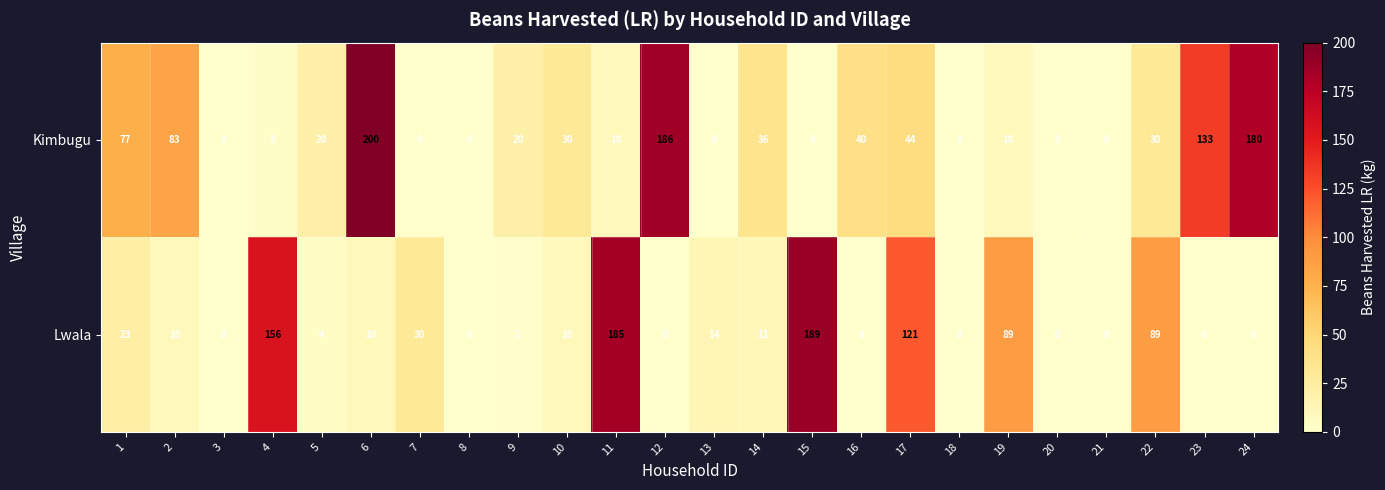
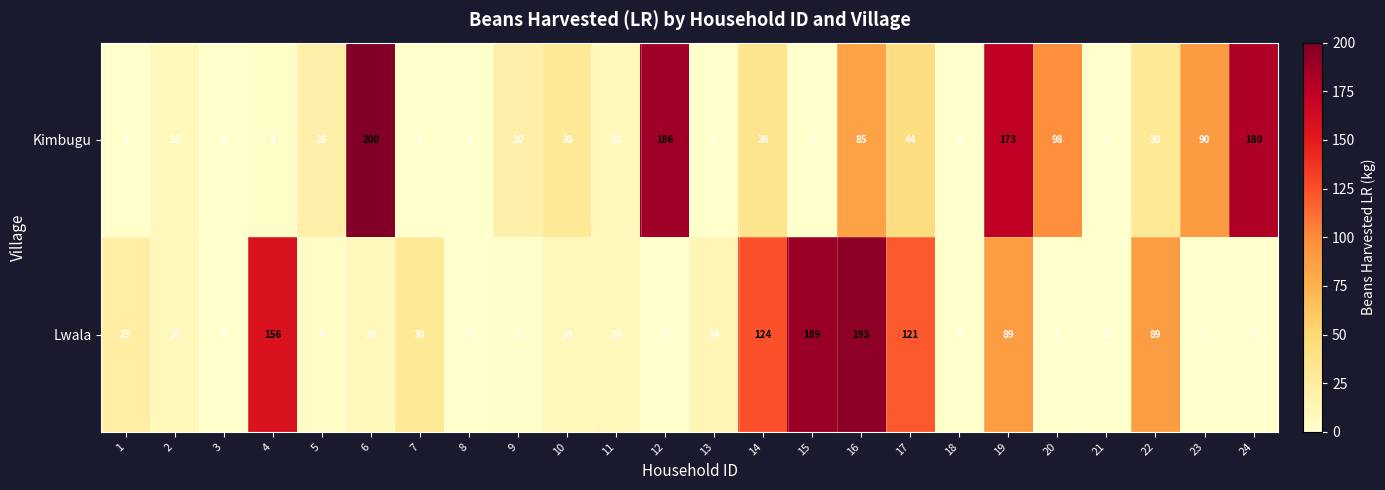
  {
    "Kimbugu": {
-     "1": 77,
-     "2": 83,
+     "1": 0,
+     "2": 10,
      "3": 0,
      "4": 3,
      "5": 20,
      "6": 200,
      "8": 0,
      "9": 20,
      "10": 30,
      "11": 10,
      "12": 186,
      "13": 0,
      "14": 36,
      "15": 0,
-     "16": 40,
+     "16": 85,
      "17": 44,
      "18": 0,
-     "19": 10,
-     "20": 0,
+     "19": 173,
+     "20": 98,
      "21": 0,
      "22": 30,
-     "23": 133,
+     "23": 90,
      "24": 180
    },
    "Lwala": {
      "1": 23,
      "2": 10,
      "3": 0,
      "4": 156,
      "5": 4,
      "6": 10,
      "7": 30,
      "8": 0,
      "9": 2,
      "10": 10,
-     "11": 185,
+     "11": 10,
      "12": 0,
      "13": 14,
-     "14": 11,
+     "14": 124,
      "15": 189,
-     "16": 0,
+     "16": 193,
      "17": 121,
      "18": 0,
      "19": 89,
      "20": 0,
      "21": 0,
      "22": 89,
      "23": 0,
      "24": 0
    }
  }
